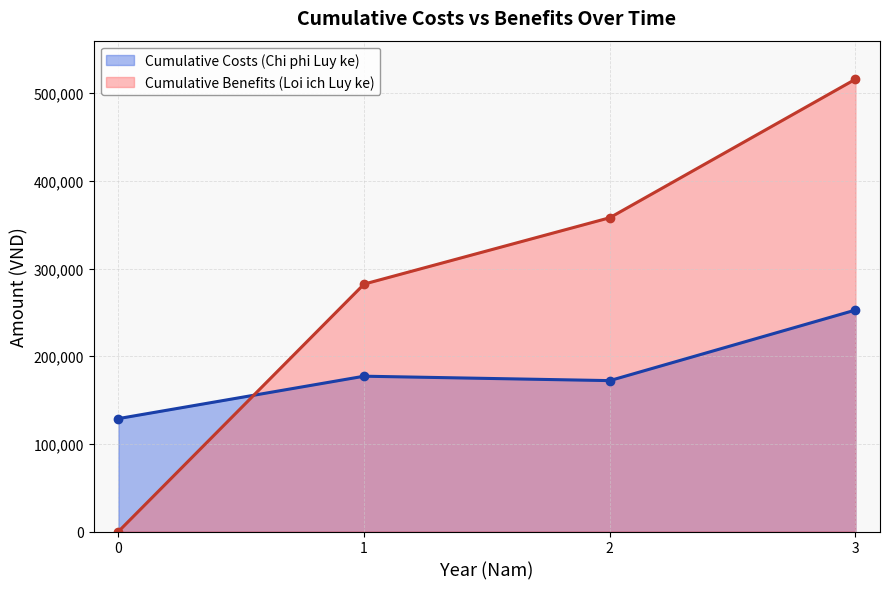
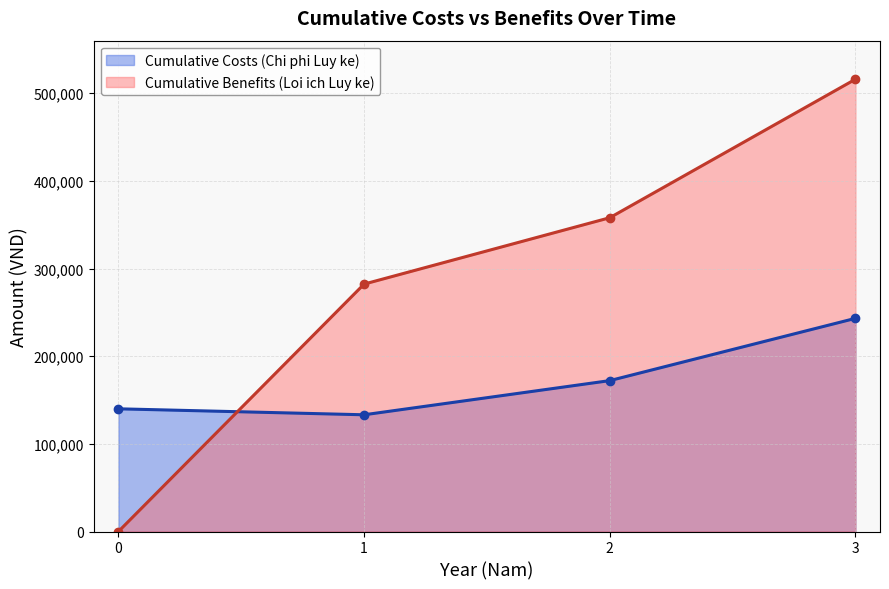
  {
    "Cumulative Costs (Chi phi Luy ke)": {
-     "0": "130,000",
-     "1": "180,000",
+     "0": "140,000",
+     "1": "130,000",
      "2": "170,000",
-     "3": "250,000"
+     "3": "240,000"
    },
    "Cumulative Benefits (Loi ich Luy ke)": {
      "0": "0",
      "1": "280,000",
      "2": "360,000",
      "3": "520,000"
    }
  }
